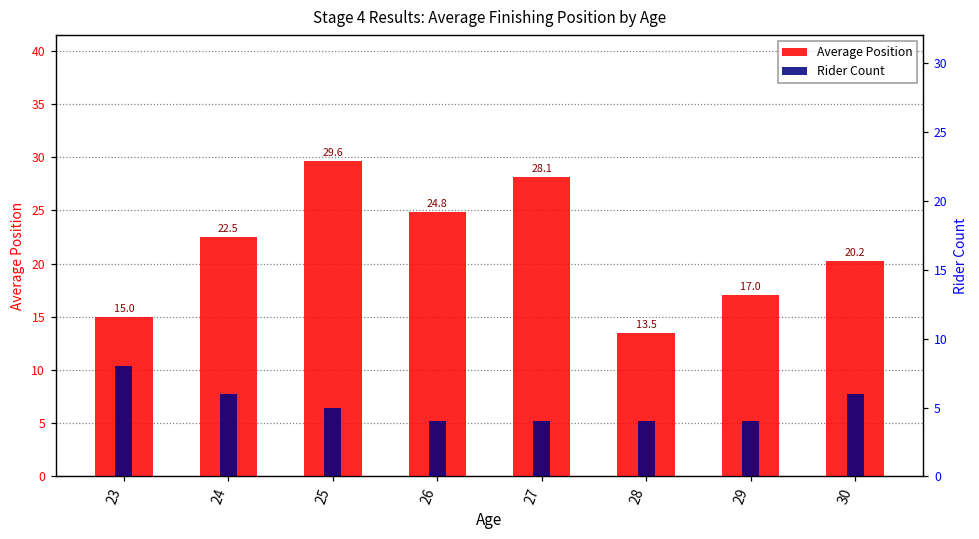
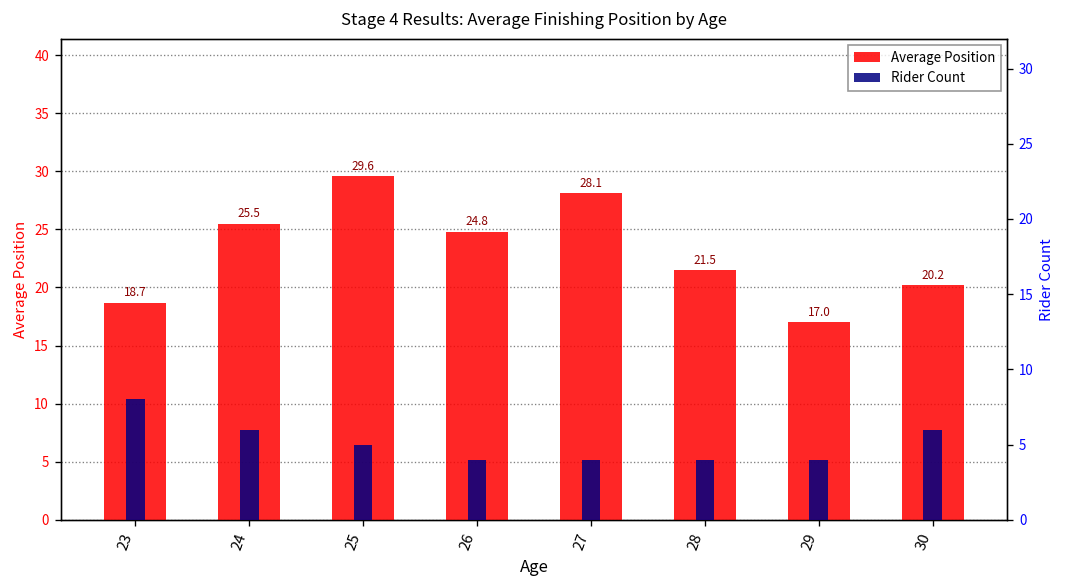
  {
    "Average Position": {
-     "23": 15.0,
-     "24": 22.5,
+     "23": 18.7,
+     "24": 25.5,
      "25": 29.6,
      "26": 24.8,
      "27": 28.1,
-     "28": 13.5,
+     "28": 21.5,
      "29": 17.0,
      "30": 20.2
    }
  }
